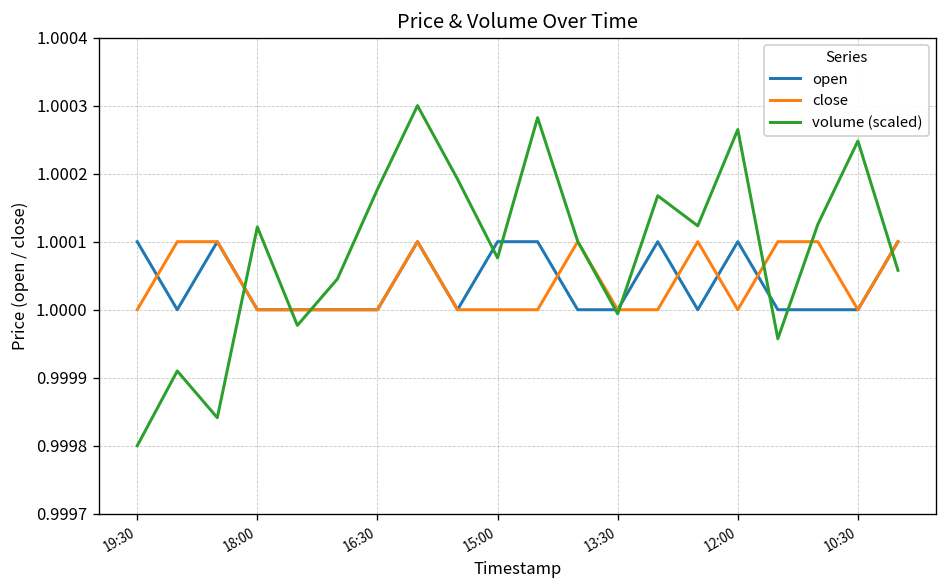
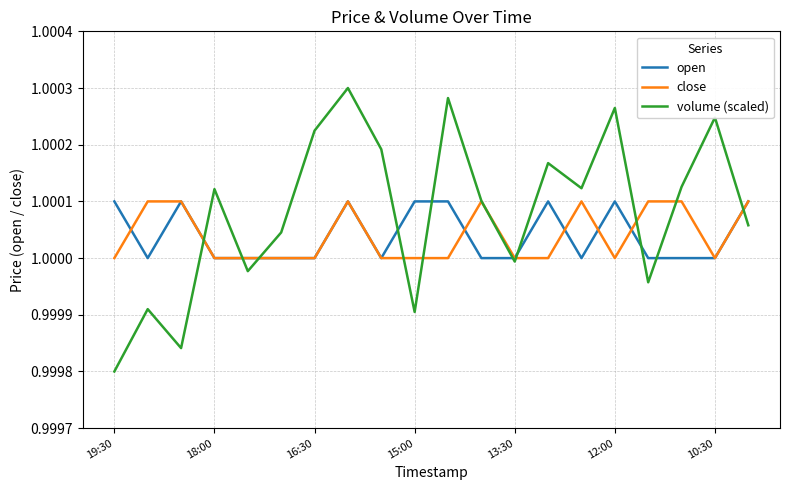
  {
    "open": {
      "19:30": 1.00010,
      "15:00": 1.00010,
      "12:00": 1.00010
    },
    "close": {
      "19:30": 1.00000,
      "15:00": 1.00000,
      "12:00": 1.00000
    },
    "volume (scaled)": {
      "19:30": 0.99980,
      "18:00": 1.00012,
-     "16:30": 1.00018,
-     "15:00": 1.00008,
+     "16:30": 1.00022,
+     "15:00": 0.99990,
      "13:30": 0.99999,
      "12:00": 1.00026
    }
  }
